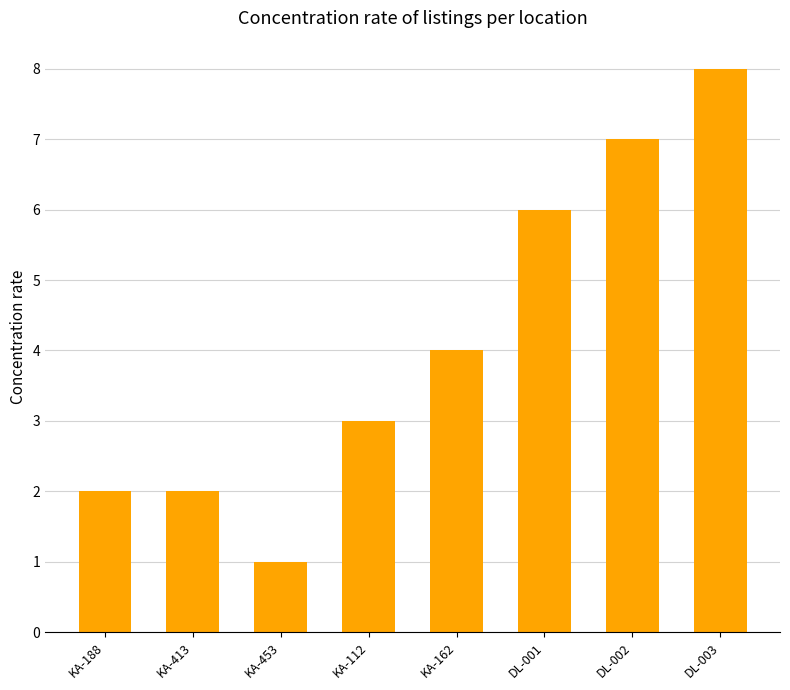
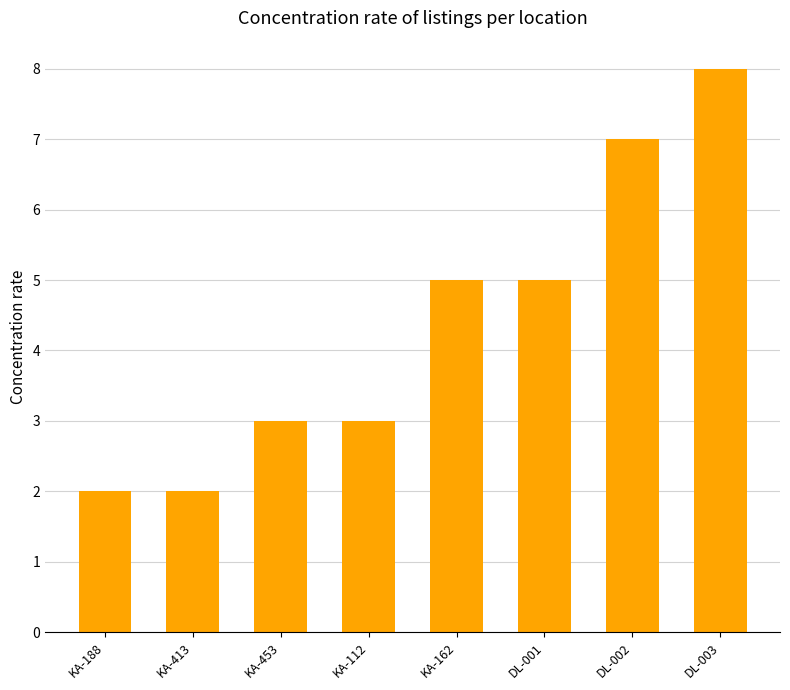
  {
    "KA-188": 2,
    "KA-413": 2,
-   "KA-453": 1,
+   "KA-453": 3,
    "KA-112": 3,
-   "KA-162": 4,
-   "DL-001": 6,
+   "KA-162": 5,
+   "DL-001": 5,
    "DL-002": 7,
    "DL-003": 8
  }
